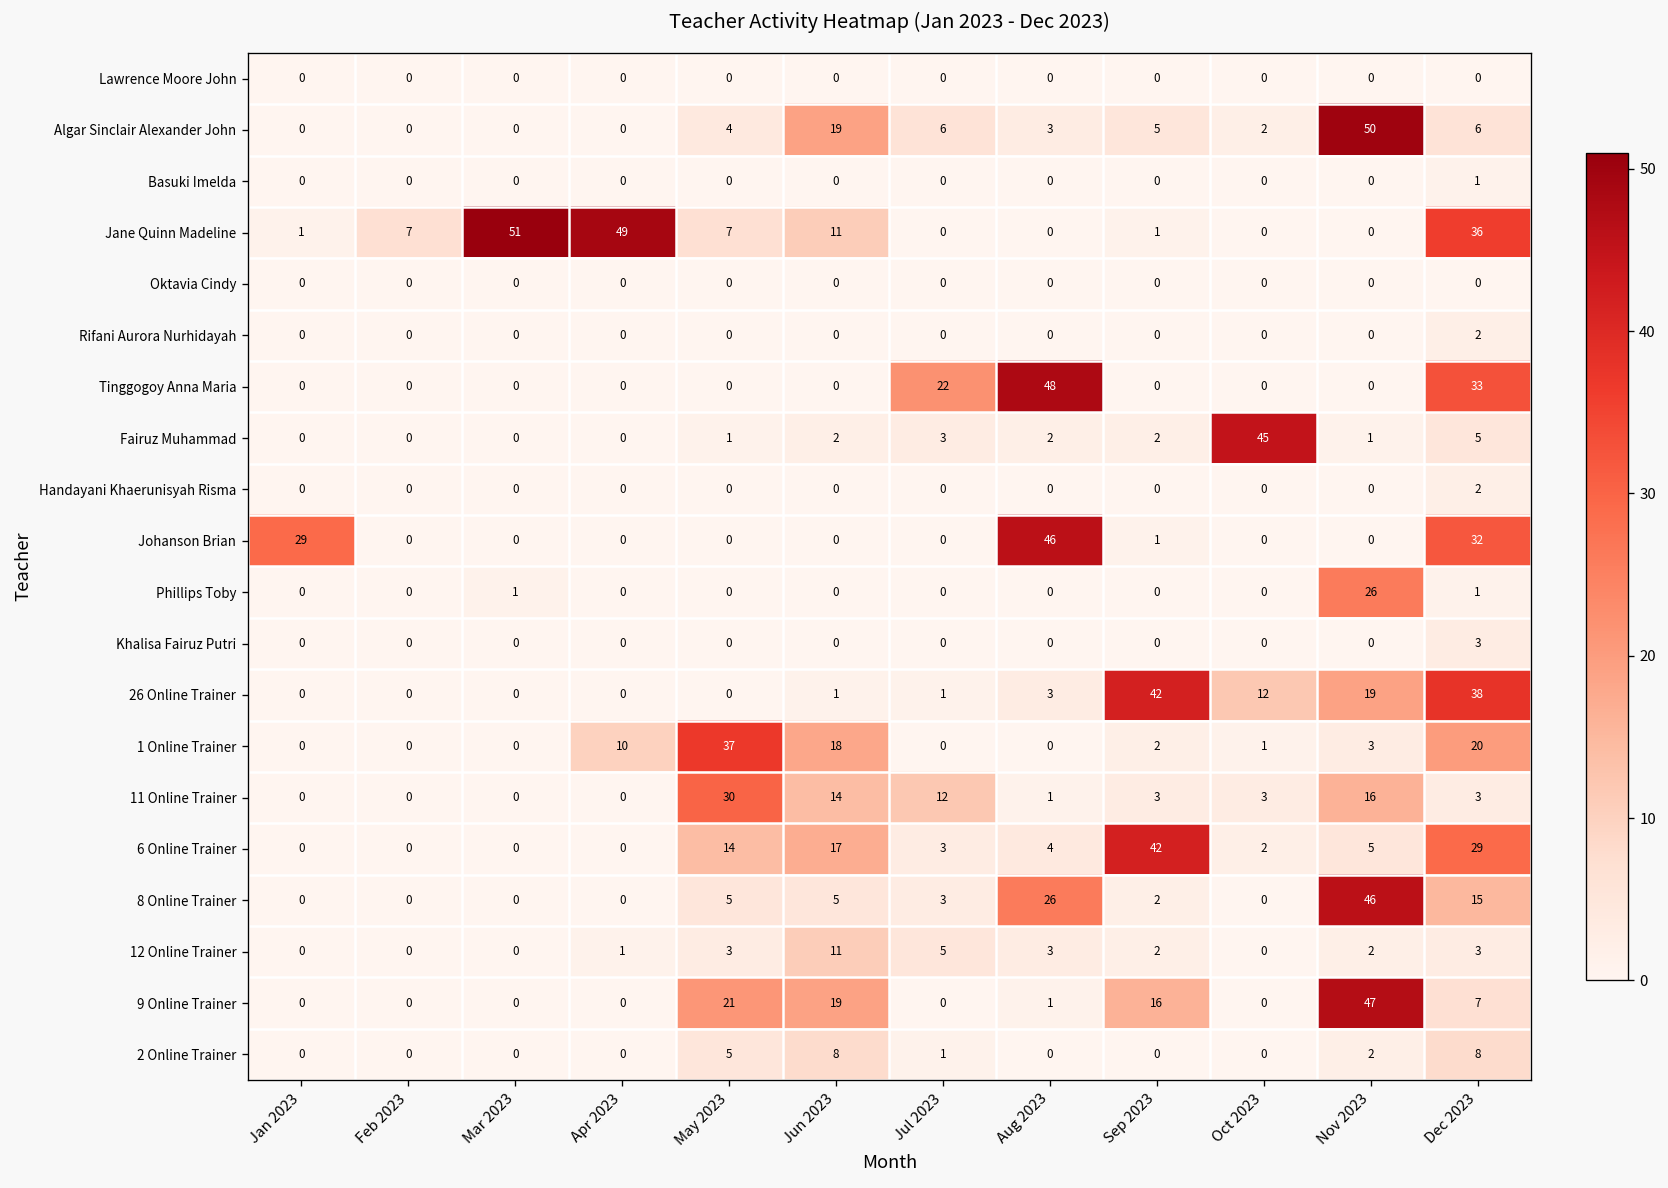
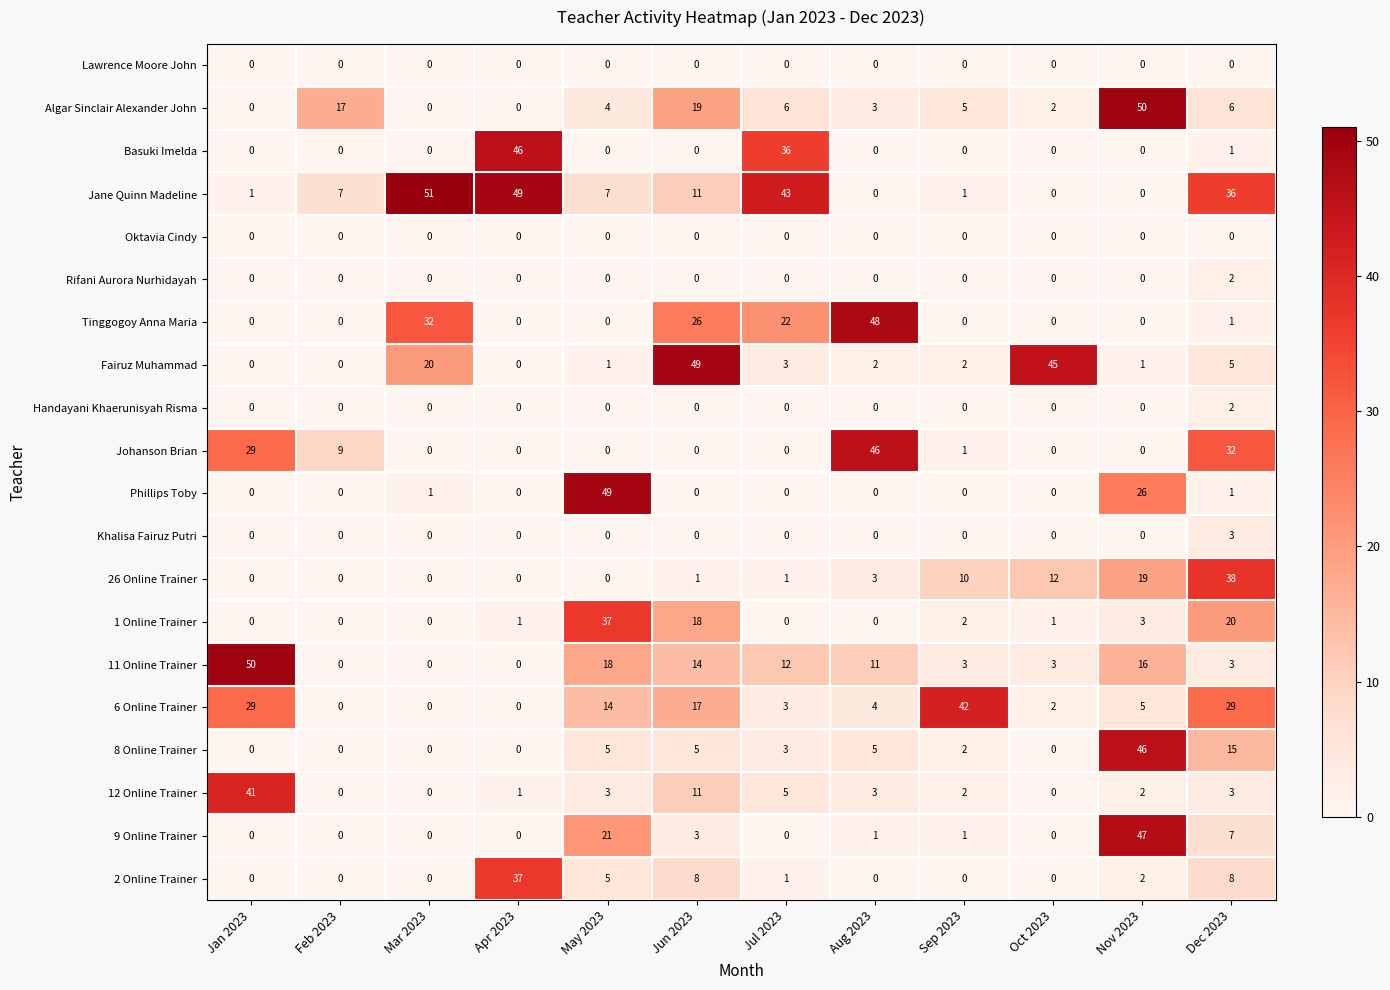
  {
    "Algar Sinclair Alexander John": {
      "Jan 2023": 0,
-     "Feb 2023": 0,
+     "Feb 2023": 17,
      "Mar 2023": 0,
      "Apr 2023": 0,
      "May 2023": 4,
      "Jun 2023": 19,
      "Jul 2023": 6,
      "Aug 2023": 3,
      "Sep 2023": 5,
      "Oct 2023": 2,
      "Nov 2023": 50,
      "Dec 2023": 6
    },
    "Basuki Imelda": {
      "Jan 2023": 0,
      "Feb 2023": 0,
      "Mar 2023": 0,
-     "Apr 2023": 0,
+     "Apr 2023": 46,
      "May 2023": 0,
      "Jun 2023": 0,
-     "Jul 2023": 0,
+     "Jul 2023": 36,
      "Aug 2023": 0,
      "Sep 2023": 0,
      "Oct 2023": 0,
      "Nov 2023": 0,
      "Dec 2023": 1
    },
    "Jane Quinn Madeline": {
      "Jan 2023": 1,
      "Feb 2023": 7,
      "Mar 2023": 51,
      "Apr 2023": 49,
      "May 2023": 7,
      "Jun 2023": 11,
-     "Jul 2023": 0,
+     "Jul 2023": 43,
      "Aug 2023": 0,
      "Sep 2023": 1,
      "Oct 2023": 0,
      "Nov 2023": 0,
      "Dec 2023": 36
    },
    "Tinggogoy Anna Maria": {
      "Jan 2023": 0,
      "Feb 2023": 0,
-     "Mar 2023": 0,
+     "Mar 2023": 32,
      "Apr 2023": 0,
      "May 2023": 0,
-     "Jun 2023": 0,
+     "Jun 2023": 26,
      "Jul 2023": 22,
      "Aug 2023": 48,
      "Sep 2023": 0,
      "Oct 2023": 0,
      "Nov 2023": 0,
-     "Dec 2023": 33
+     "Dec 2023": 1
    },
    "Fairuz Muhammad": {
      "Jan 2023": 0,
      "Feb 2023": 0,
-     "Mar 2023": 0,
+     "Mar 2023": 20,
      "Apr 2023": 0,
      "May 2023": 1,
-     "Jun 2023": 2,
+     "Jun 2023": 49,
      "Jul 2023": 3,
      "Aug 2023": 2,
      "Sep 2023": 2,
      "Oct 2023": 45,
      "Nov 2023": 1,
      "Dec 2023": 5
    },
    "Johanson Brian": {
      "Jan 2023": 29,
-     "Feb 2023": 0,
+     "Feb 2023": 9,
      "Mar 2023": 0,
      "Apr 2023": 0,
      "May 2023": 0,
      "Jun 2023": 0,
      "Jul 2023": 0,
      "Aug 2023": 46,
      "Sep 2023": 1,
      "Oct 2023": 0,
      "Nov 2023": 0,
      "Dec 2023": 32
    },
    "Phillips Toby": {
      "Jan 2023": 0,
      "Feb 2023": 0,
      "Mar 2023": 1,
      "Apr 2023": 0,
-     "May 2023": 0,
+     "May 2023": 49,
      "Jun 2023": 0,
      "Jul 2023": 0,
      "Aug 2023": 0,
      "Sep 2023": 0,
      "Oct 2023": 0,
      "Nov 2023": 26,
      "Dec 2023": 1
    },
    "26 Online Trainer": {
      "Jan 2023": 0,
      "Feb 2023": 0,
      "Mar 2023": 0,
      "Apr 2023": 0,
      "May 2023": 0,
      "Jun 2023": 1,
      "Jul 2023": 1,
      "Aug 2023": 3,
-     "Sep 2023": 42,
+     "Sep 2023": 10,
      "Oct 2023": 12,
      "Nov 2023": 19,
      "Dec 2023": 38
    },
    "1 Online Trainer": {
      "Jan 2023": 0,
      "Feb 2023": 0,
      "Mar 2023": 0,
-     "Apr 2023": 10,
+     "Apr 2023": 1,
      "May 2023": 37,
      "Jun 2023": 18,
      "Jul 2023": 0,
      "Aug 2023": 0,
      "Sep 2023": 2,
      "Oct 2023": 1,
      "Nov 2023": 3,
      "Dec 2023": 20
    },
    "11 Online Trainer": {
-     "Jan 2023": 0,
+     "Jan 2023": 50,
      "Feb 2023": 0,
      "Mar 2023": 0,
      "Apr 2023": 0,
-     "May 2023": 30,
+     "May 2023": 18,
      "Jun 2023": 14,
      "Jul 2023": 12,
-     "Aug 2023": 1,
+     "Aug 2023": 11,
      "Sep 2023": 3,
      "Oct 2023": 3,
      "Nov 2023": 16,
      "Dec 2023": 3
    },
    "6 Online Trainer": {
-     "Jan 2023": 0,
+     "Jan 2023": 29,
      "Feb 2023": 0,
      "Mar 2023": 0,
      "Apr 2023": 0,
      "May 2023": 14,
      "Jun 2023": 17,
      "Jul 2023": 3,
      "Aug 2023": 4,
      "Sep 2023": 42,
      "Oct 2023": 2,
      "Nov 2023": 5,
      "Dec 2023": 29
    },
    "8 Online Trainer": {
      "Jan 2023": 0,
      "Feb 2023": 0,
      "Mar 2023": 0,
      "Apr 2023": 0,
      "May 2023": 5,
      "Jun 2023": 5,
      "Jul 2023": 3,
-     "Aug 2023": 26,
+     "Aug 2023": 5,
      "Sep 2023": 2,
      "Oct 2023": 0,
      "Nov 2023": 46,
      "Dec 2023": 15
    },
    "12 Online Trainer": {
-     "Jan 2023": 0,
+     "Jan 2023": 41,
      "Feb 2023": 0,
      "Mar 2023": 0,
      "Apr 2023": 1,
      "May 2023": 3,
      "Jun 2023": 11,
      "Jul 2023": 5,
      "Aug 2023": 3,
      "Sep 2023": 2,
      "Oct 2023": 0,
      "Nov 2023": 2,
      "Dec 2023": 3
    },
    "9 Online Trainer": {
      "Jan 2023": 0,
      "Feb 2023": 0,
      "Mar 2023": 0,
      "Apr 2023": 0,
      "May 2023": 21,
-     "Jun 2023": 19,
+     "Jun 2023": 3,
      "Jul 2023": 0,
      "Aug 2023": 1,
-     "Sep 2023": 16,
+     "Sep 2023": 1,
      "Oct 2023": 0,
      "Nov 2023": 47,
      "Dec 2023": 7
    },
    "2 Online Trainer": {
      "Jan 2023": 0,
      "Feb 2023": 0,
      "Mar 2023": 0,
-     "Apr 2023": 0,
+     "Apr 2023": 37,
      "May 2023": 5,
      "Jun 2023": 8,
      "Jul 2023": 1,
      "Aug 2023": 0,
      "Sep 2023": 0,
      "Oct 2023": 0,
      "Nov 2023": 2,
      "Dec 2023": 8
    }
  }
